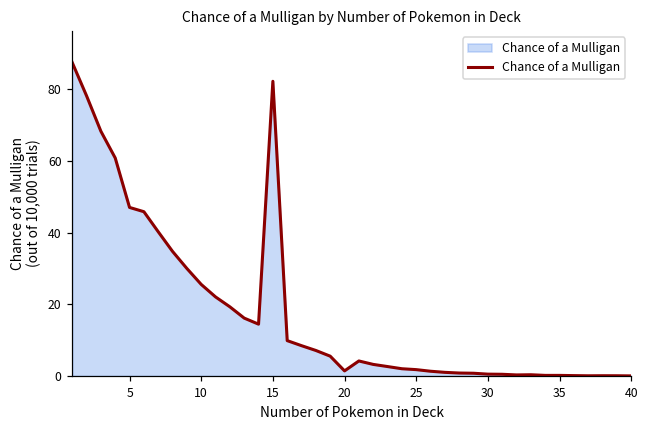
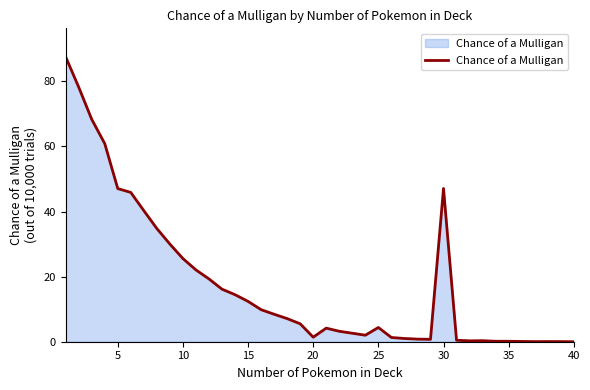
  {
    "5": 47,
    "10": 26,
-   "15": 82,
+   "15": 12,
    "20": 1,
-   "25": 2,
-   "30": 0,
+   "25": 4,
+   "30": 47,
    "35": 0,
    "40": 0
  }
